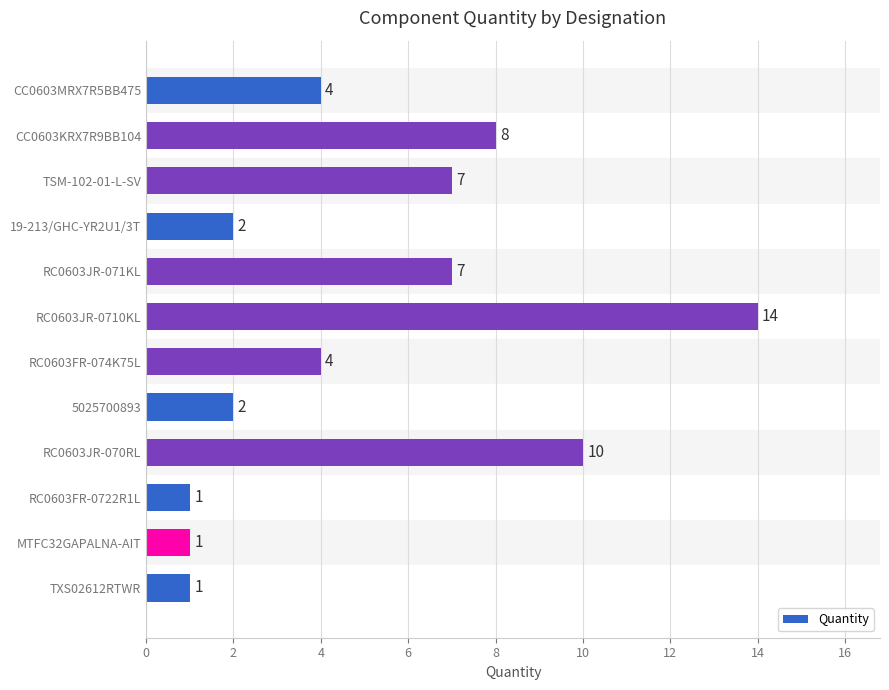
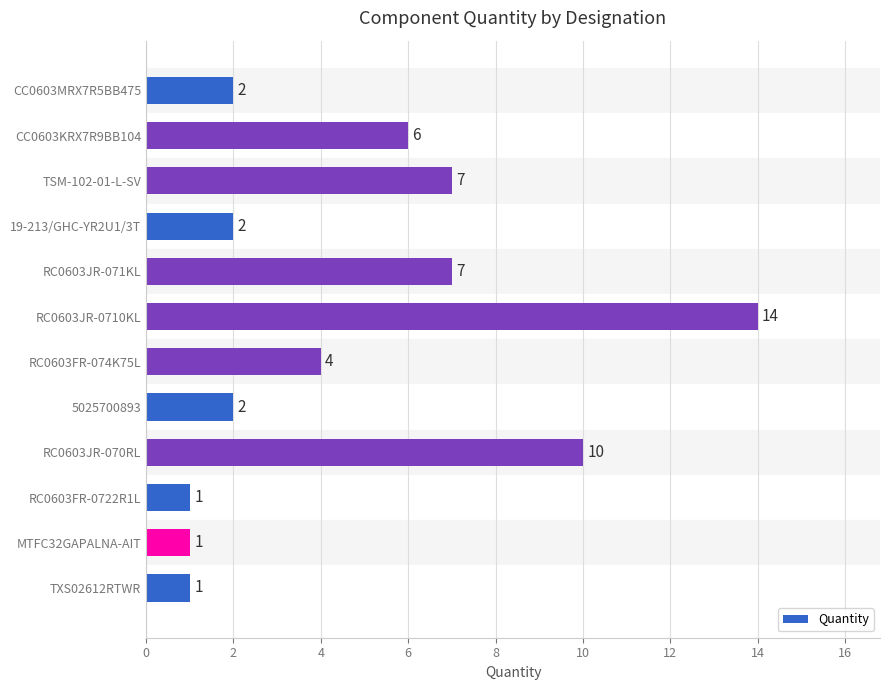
  {
-   "CC0603MRX7R5BB475": 4,
-   "CC0603KRX7R9BB104": 8,
+   "CC0603MRX7R5BB475": 2,
+   "CC0603KRX7R9BB104": 6,
    "TSM-102-01-L-SV": 7,
    "19-213/GHC-YR2U1/3T": 2,
    "RC0603JR-071KL": 7,
    "RC0603JR-0710KL": 14,
    "RC0603FR-074K75L": 4,
    "5025700893": 2,
    "RC0603JR-070RL": 10,
    "RC0603FR-0722R1L": 1,
    "MTFC32GAPALNA-AIT": 1,
    "TXS02612RTWR": 1
  }
